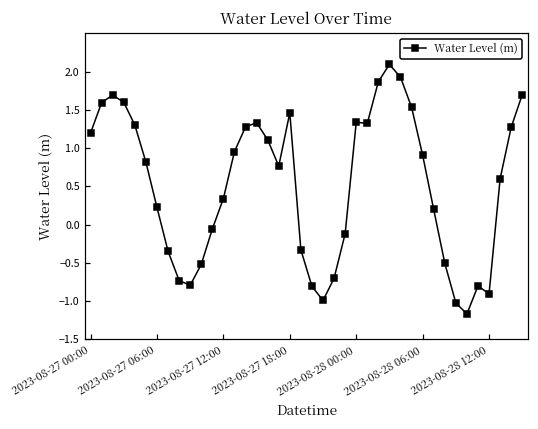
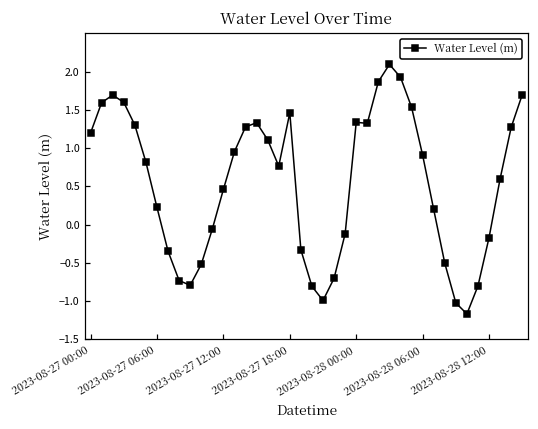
  {
    "2023-08-27 00:00": 1.2,
    "2023-08-27 06:00": 0.2,
-   "2023-08-27 12:00": 0.3,
+   "2023-08-27 12:00": 0.5,
    "2023-08-27 18:00": 1.5,
    "2023-08-28 00:00": 1.3,
    "2023-08-28 06:00": 0.9,
-   "2023-08-28 12:00": -0.9
+   "2023-08-28 12:00": -0.2
  }
